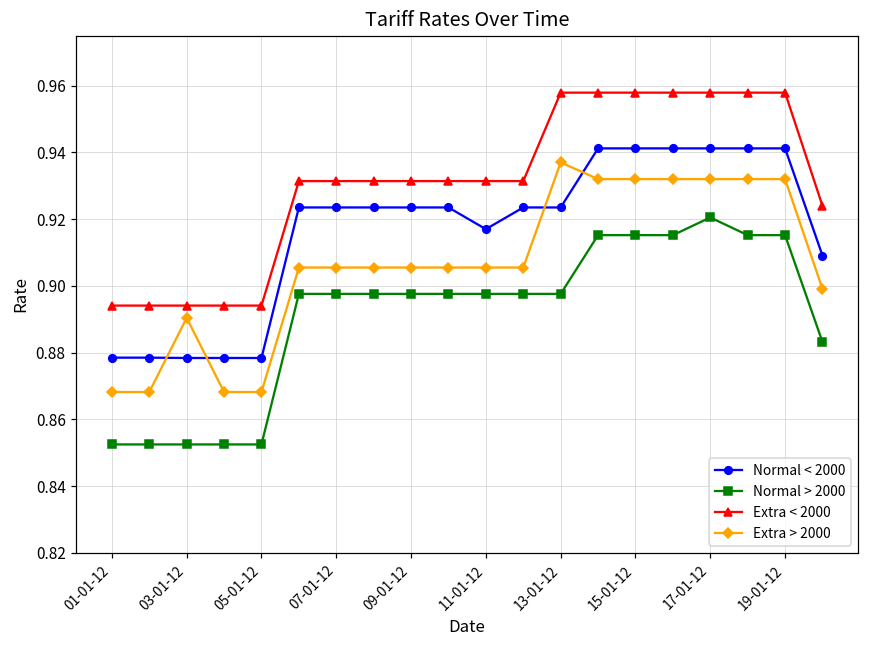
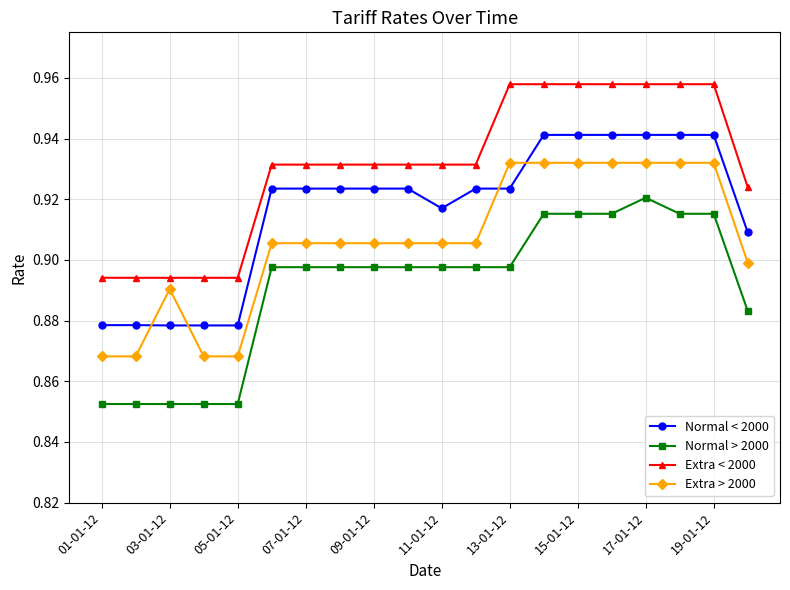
  {
    "Normal < 2000": {
      "01-01-12": 0.879,
      "03-01-12": 0.878,
      "05-01-12": 0.878,
      "07-01-12": 0.924,
      "09-01-12": 0.924,
      "11-01-12": 0.917,
      "13-01-12": 0.924,
      "15-01-12": 0.941,
      "17-01-12": 0.941,
      "19-01-12": 0.941
    },
    "Normal > 2000": {
      "01-01-12": 0.853,
      "03-01-12": 0.853,
      "05-01-12": 0.853,
      "07-01-12": 0.898,
      "09-01-12": 0.898,
      "11-01-12": 0.898,
      "13-01-12": 0.898,
      "15-01-12": 0.915,
      "17-01-12": 0.921,
      "19-01-12": 0.915
    },
    "Extra < 2000": {
      "01-01-12": 0.894,
      "03-01-12": 0.894,
      "05-01-12": 0.894,
      "07-01-12": 0.931,
      "09-01-12": 0.931,
      "11-01-12": 0.931,
      "13-01-12": 0.958,
      "15-01-12": 0.958,
      "17-01-12": 0.958,
      "19-01-12": 0.958
    },
    "Extra > 2000": {
      "01-01-12": 0.868,
      "03-01-12": 0.890,
      "05-01-12": 0.868,
      "07-01-12": 0.906,
      "09-01-12": 0.906,
      "11-01-12": 0.906,
-     "13-01-12": 0.937,
+     "13-01-12": 0.932,
      "15-01-12": 0.932,
      "17-01-12": 0.932,
      "19-01-12": 0.932
    }
  }
